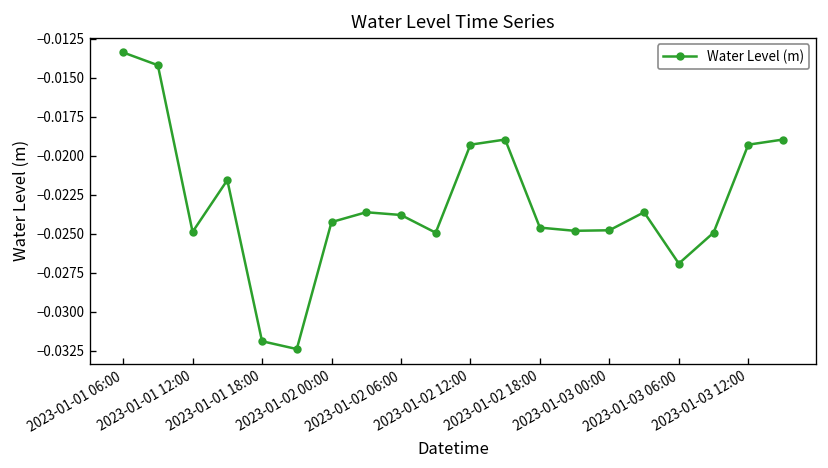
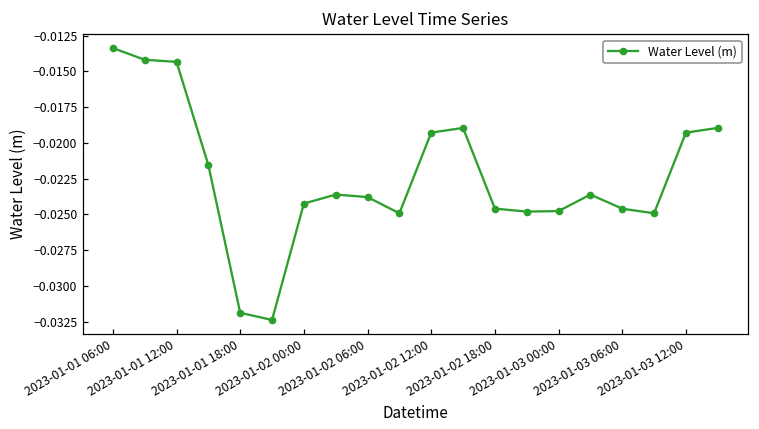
  {
    "2023-01-01 06:00": -0.0134,
-   "2023-01-01 12:00": -0.0249,
+   "2023-01-01 12:00": -0.0143,
    "2023-01-01 18:00": -0.0319,
    "2023-01-02 00:00": -0.0242,
    "2023-01-02 06:00": -0.0238,
    "2023-01-02 12:00": -0.0193,
    "2023-01-02 18:00": -0.0246,
    "2023-01-03 00:00": -0.0248,
-   "2023-01-03 06:00": -0.0269,
+   "2023-01-03 06:00": -0.0246,
    "2023-01-03 12:00": -0.0193
  }
